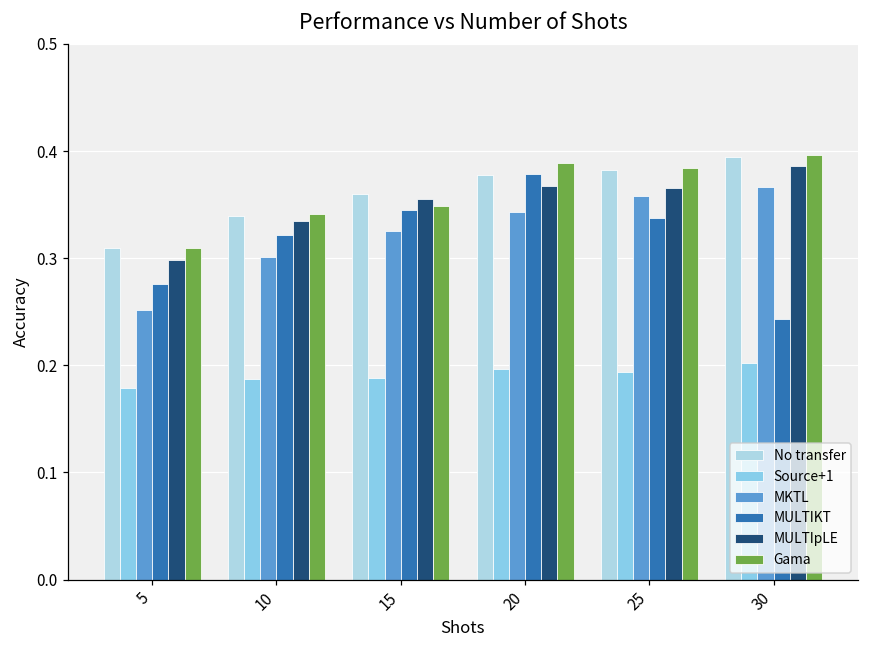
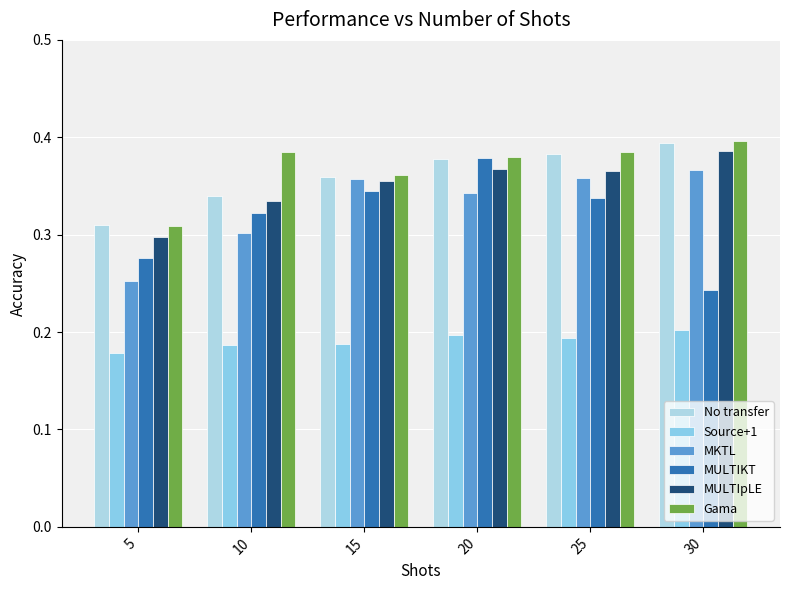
  {
    "MKTL": {
      "5": 0.25,
      "10": 0.30,
-     "15": 0.33,
+     "15": 0.36,
      "20": 0.34,
      "25": 0.36,
      "30": 0.37
    },
    "MULTIKT": {
      "5": 0.28,
      "10": 0.32,
      "15": 0.35,
      "20": 0.38,
      "25": 0.34,
      "30": 0.24
    },
    "MULTIpLE": {
      "5": 0.30,
      "10": 0.33,
      "15": 0.35,
      "20": 0.37,
      "25": 0.37,
      "30": 0.39
    },
    "Gama": {
      "5": 0.31,
-     "10": 0.34,
-     "15": 0.35,
-     "20": 0.39,
+     "10": 0.39,
+     "15": 0.36,
+     "20": 0.38,
      "25": 0.38,
      "30": 0.40
    }
  }
